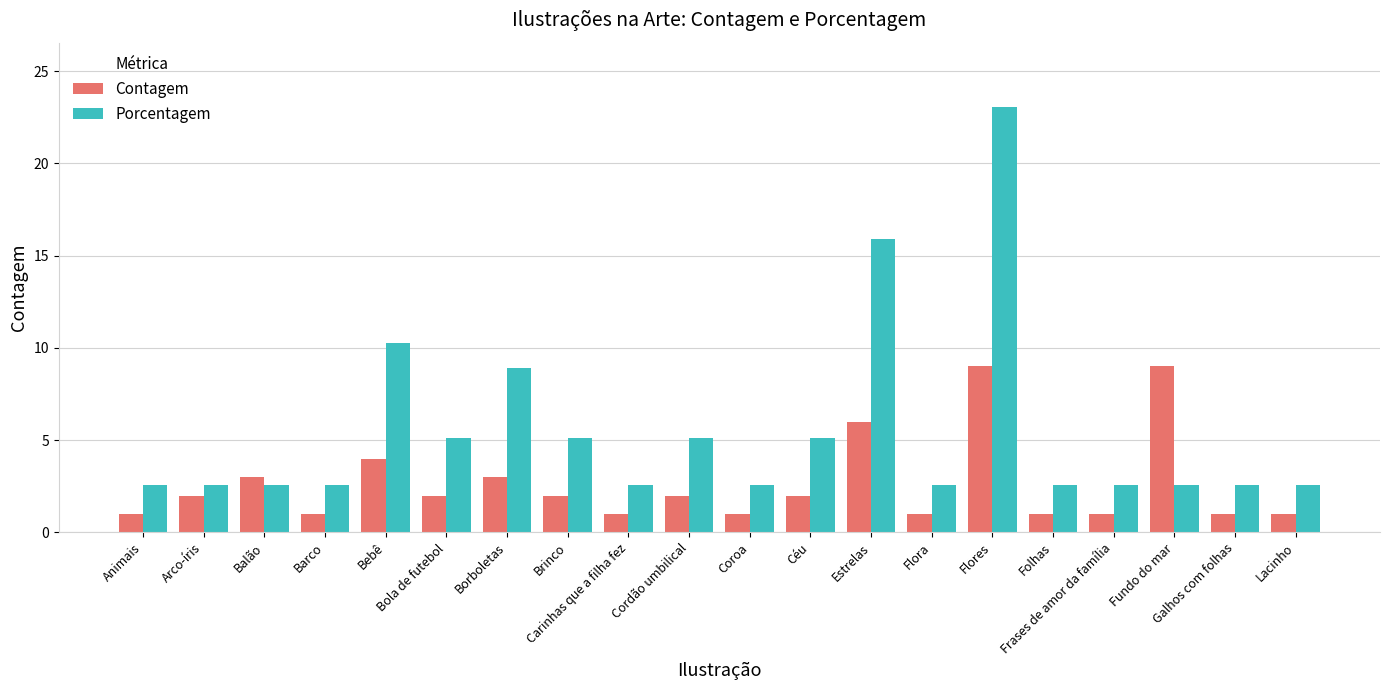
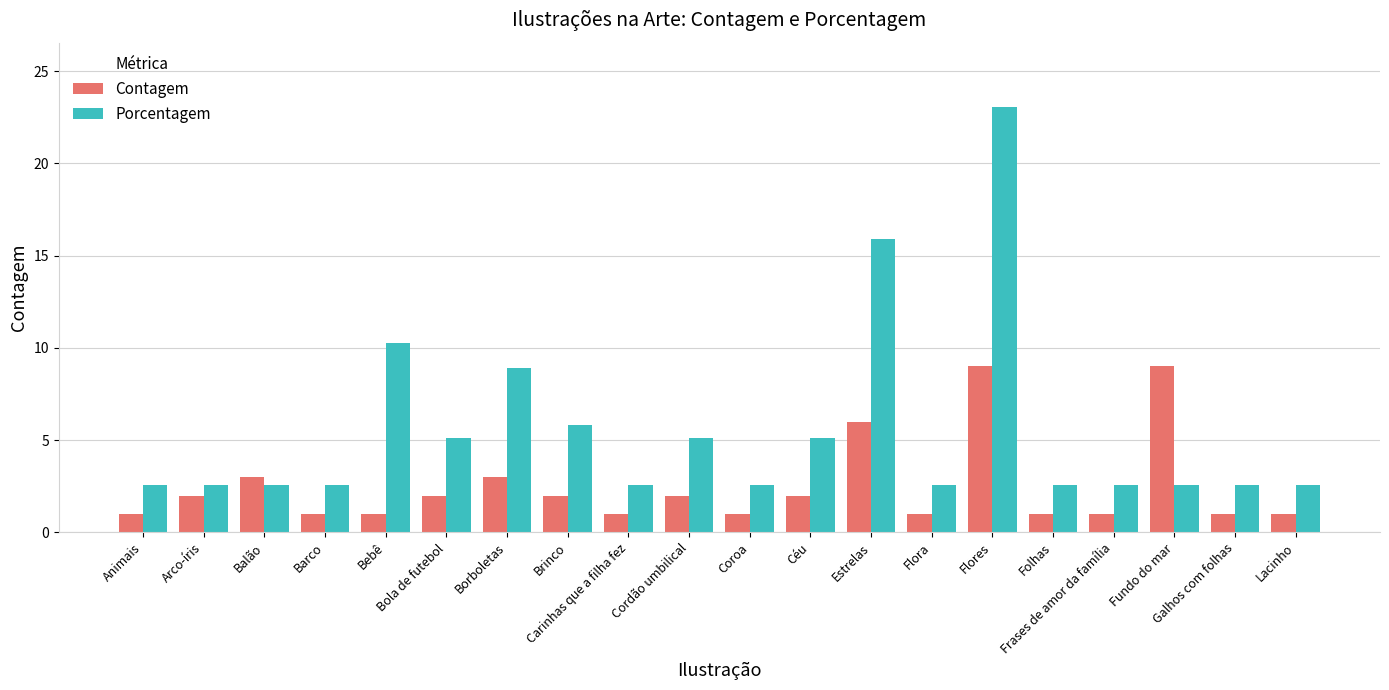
  {
    "Contagem": {
      "Animais": 1,
      "Arco-íris": 2,
      "Balão": 3,
      "Barco": 1,
-     "Bebê": 4,
+     "Bebê": 1,
      "Bola de futebol": 2,
      "Borboletas": 3,
      "Brinco": 2,
      "Carinhas que a filha fez": 1,
      "Cordão umbilical": 2,
      "Coroa": 1,
      "Céu": 2,
      "Estrelas": 6,
      "Flora": 1,
      "Flores": 9,
      "Folhas": 1,
      "Frases de amor da família": 1,
      "Fundo do mar": 9,
      "Galhos com folhas": 1,
      "Lacinho": 1
    },
    "Porcentagem": {
      "Animais": 2.6,
      "Arco-íris": 2.6,
      "Balão": 2.6,
      "Barco": 2.6,
      "Bebê": 10.3,
      "Bola de futebol": 5.1,
      "Borboletas": 8.9,
-     "Brinco": 5.1,
+     "Brinco": 5.8,
      "Carinhas que a filha fez": 2.6,
      "Cordão umbilical": 5.1,
      "Coroa": 2.6,
      "Céu": 5.1,
      "Estrelas": 15.9,
      "Flora": 2.6,
      "Flores": 23.1,
      "Folhas": 2.6,
      "Frases de amor da família": 2.6,
      "Fundo do mar": 2.6,
      "Galhos com folhas": 2.6,
      "Lacinho": 2.6
    }
  }
